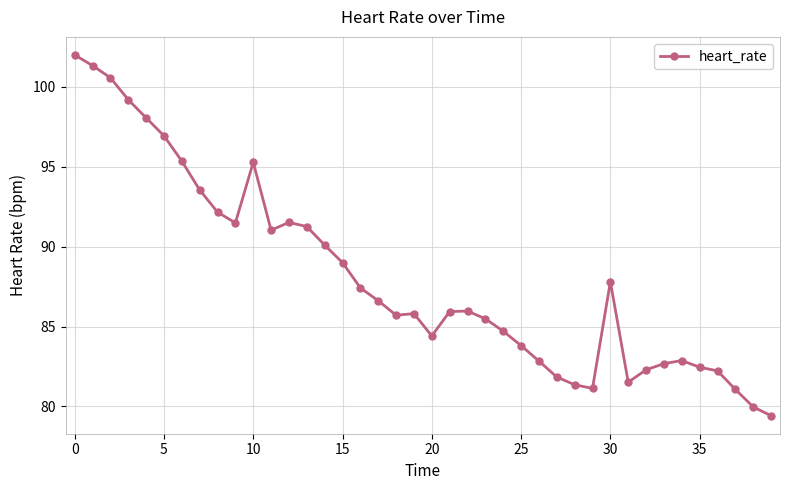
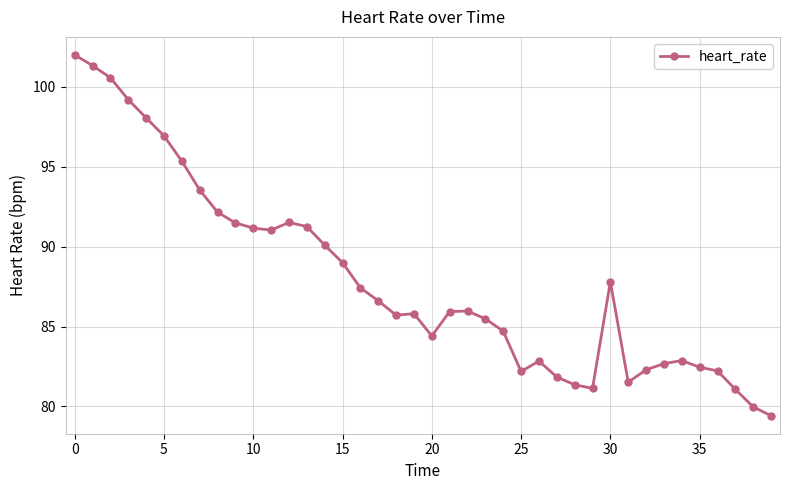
  {
    "0": 102.0,
    "5": 96.9,
-   "10": 95.3,
+   "10": 91.2,
    "15": 89.0,
    "20": 84.4,
-   "25": 83.8,
+   "25": 82.2,
    "30": 87.8,
    "35": 82.5
  }
